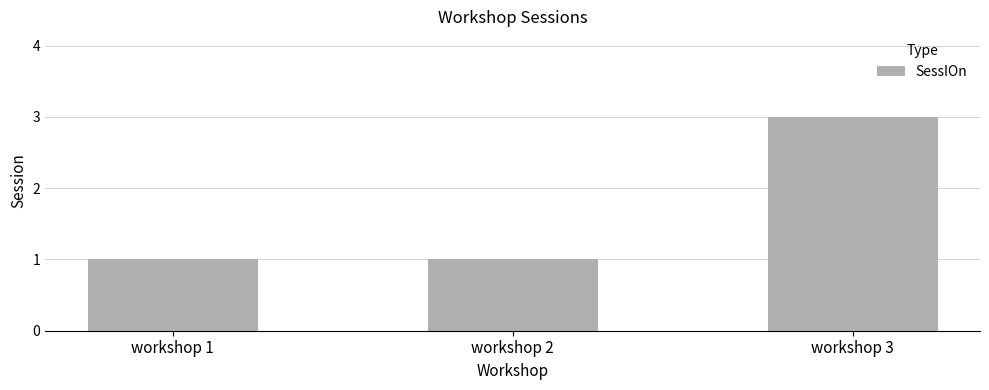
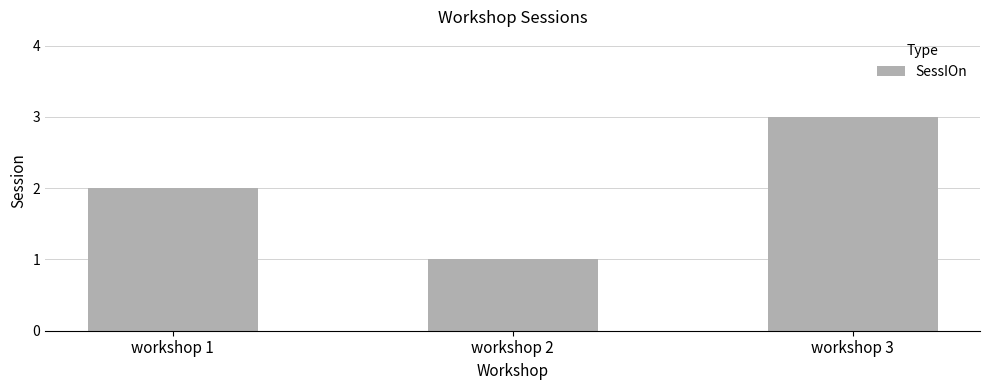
  {
-   "workshop 1": 1,
+   "workshop 1": 2,
    "workshop 2": 1,
    "workshop 3": 3
  }
